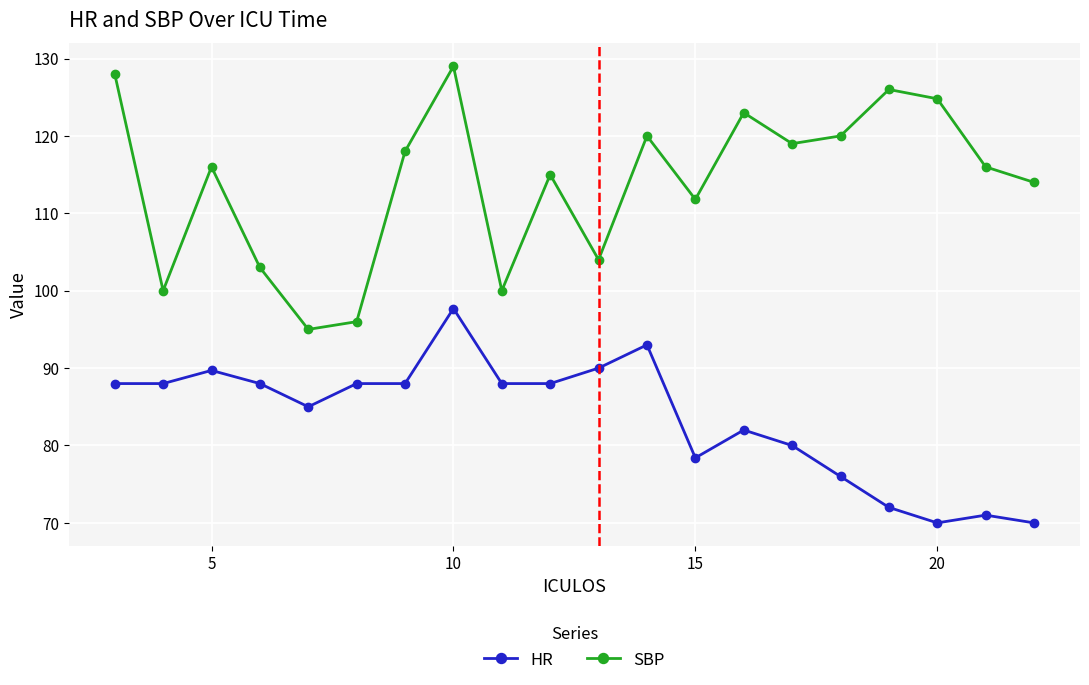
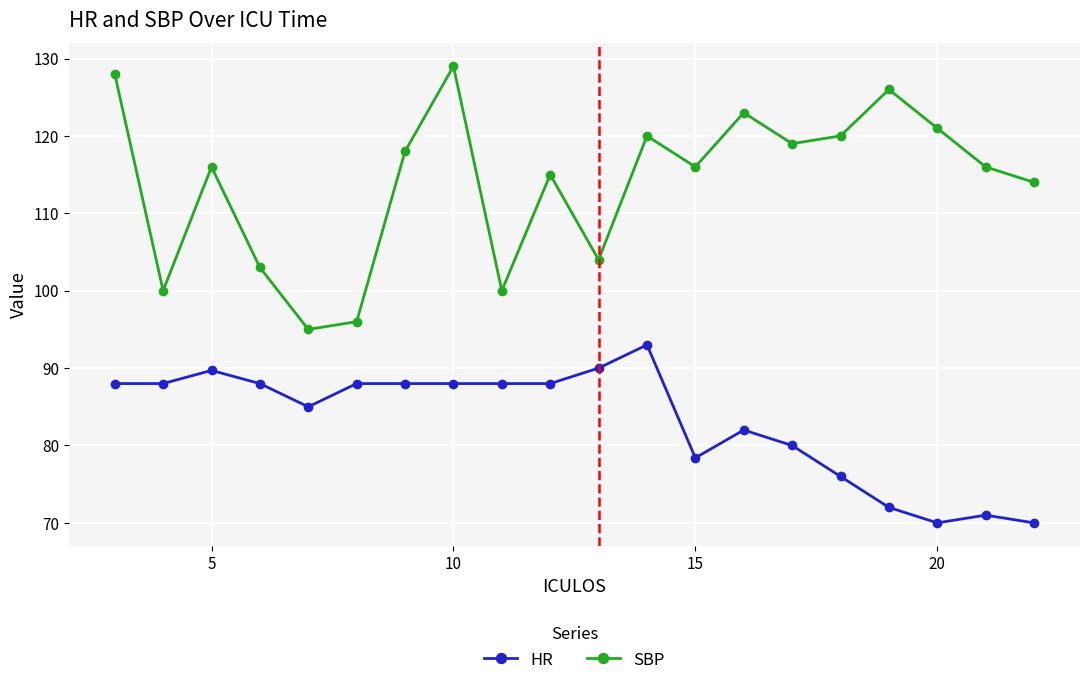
  {
    "HR": {
      "5": 90,
-     "10": 98,
+     "10": 88,
      "15": 78,
      "20": 70
    },
    "SBP": {
      "5": 116,
      "10": 129,
-     "15": 112,
-     "20": 125
+     "15": 116,
+     "20": 121
    }
  }
